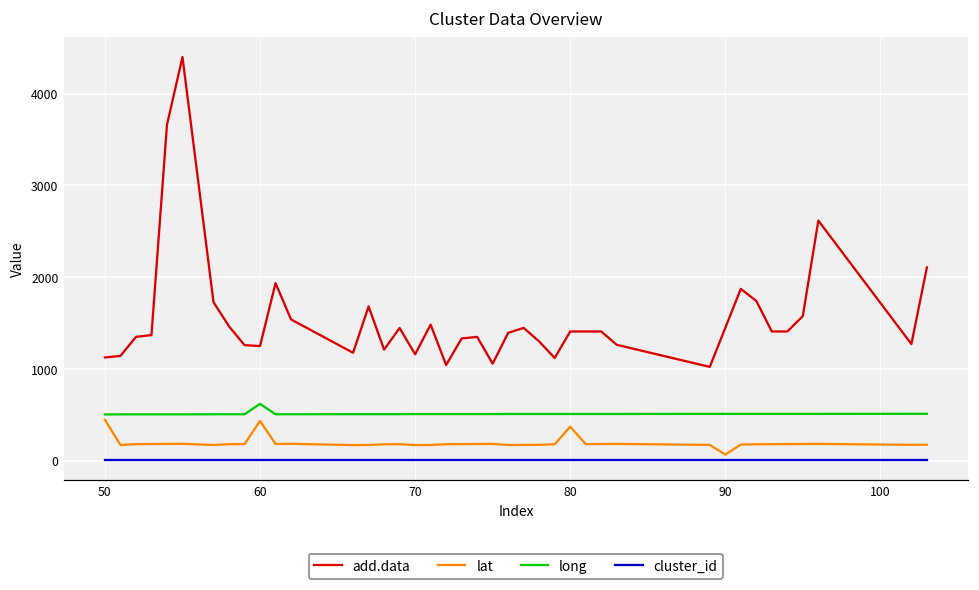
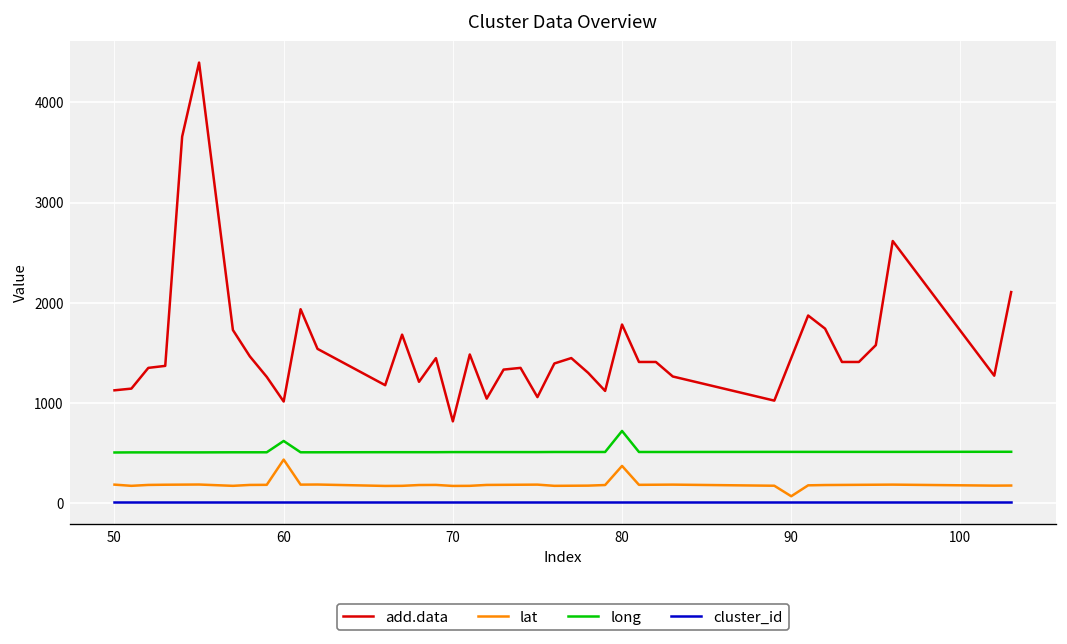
  {
    "add.data": {
      "50": 1100,
-     "60": 1200,
-     "70": 1200,
-     "80": 1400,
+     "60": 1000,
+     "70": 800,
+     "80": 1800,
      "90": 1400
    },
    "lat": {
-     "50": 400,
+     "50": 200,
      "60": 400,
      "70": 200,
      "80": 400,
      "90": 100
    },
    "long": {
      "50": 500,
      "60": 600,
      "70": 500,
-     "80": 500,
+     "80": 700,
      "90": 500
    },
    "cluster_id": {
      "50": 0,
      "60": 0,
      "70": 0,
      "80": 0,
      "90": 0
    }
  }
